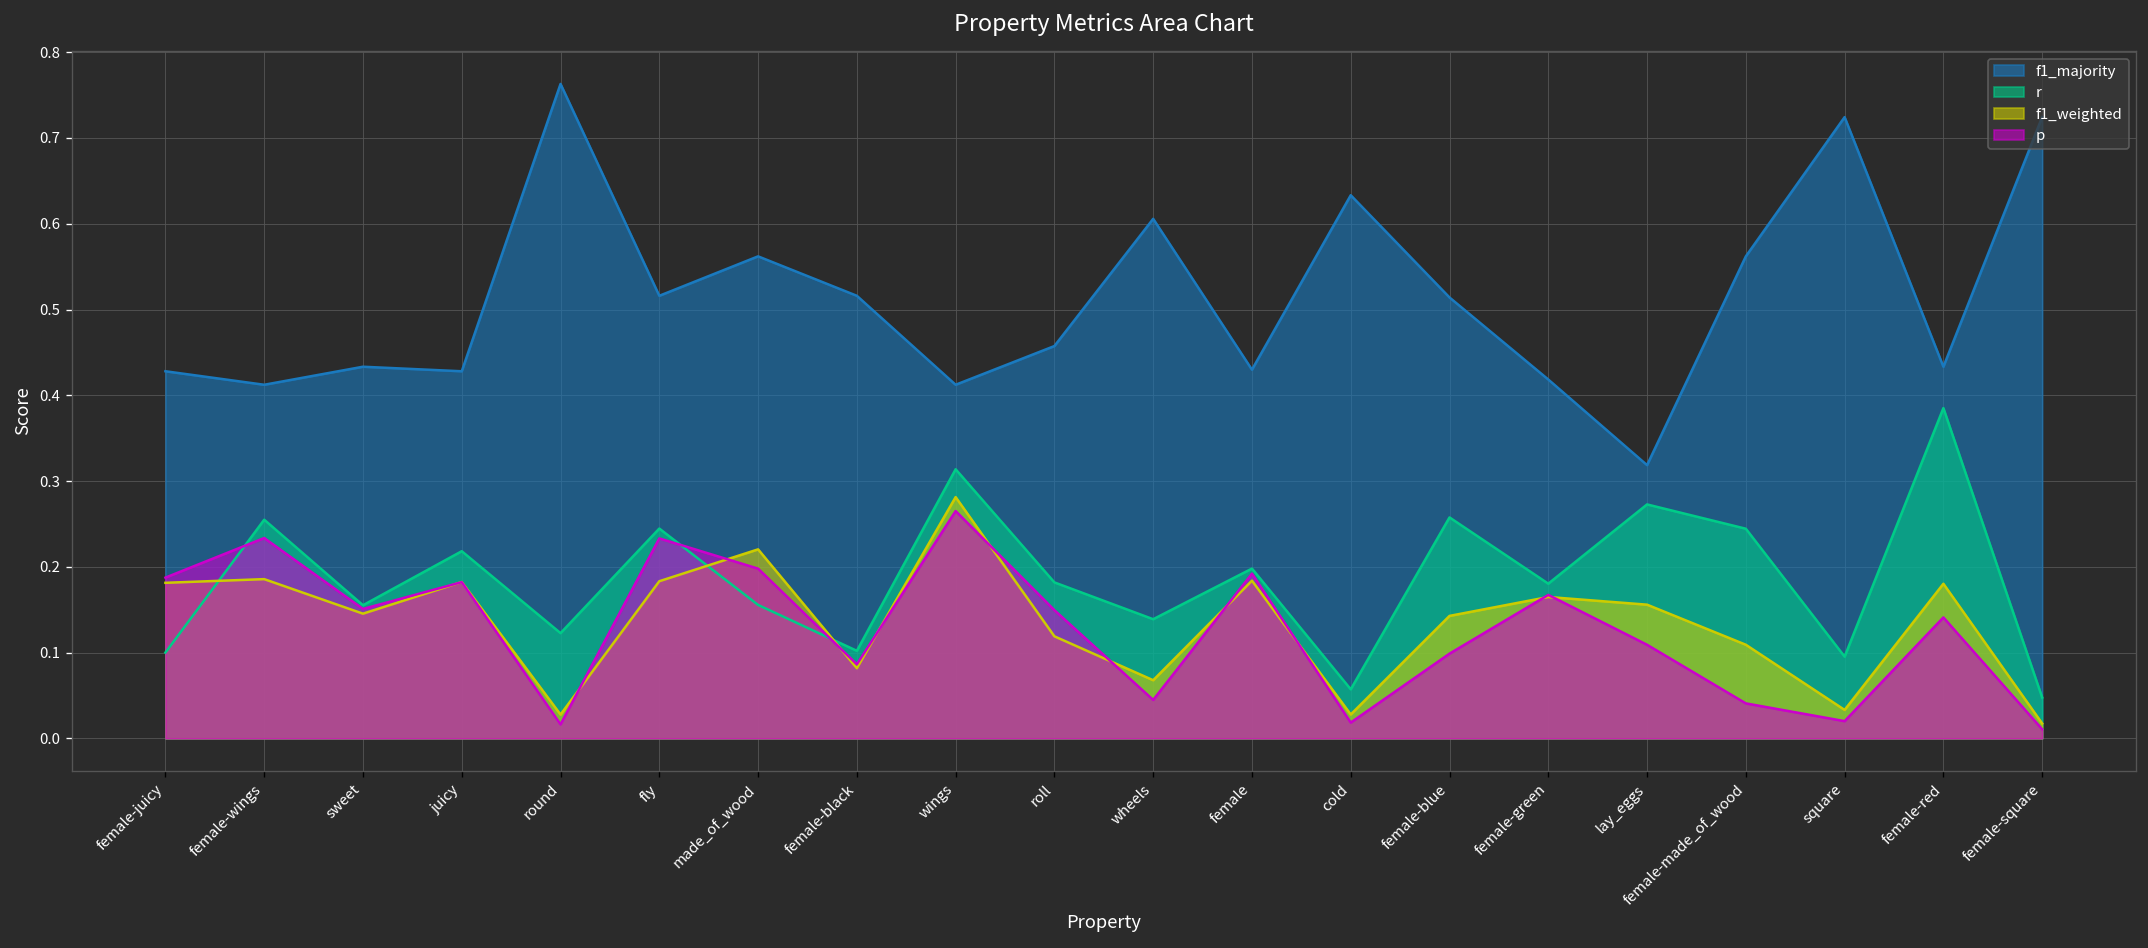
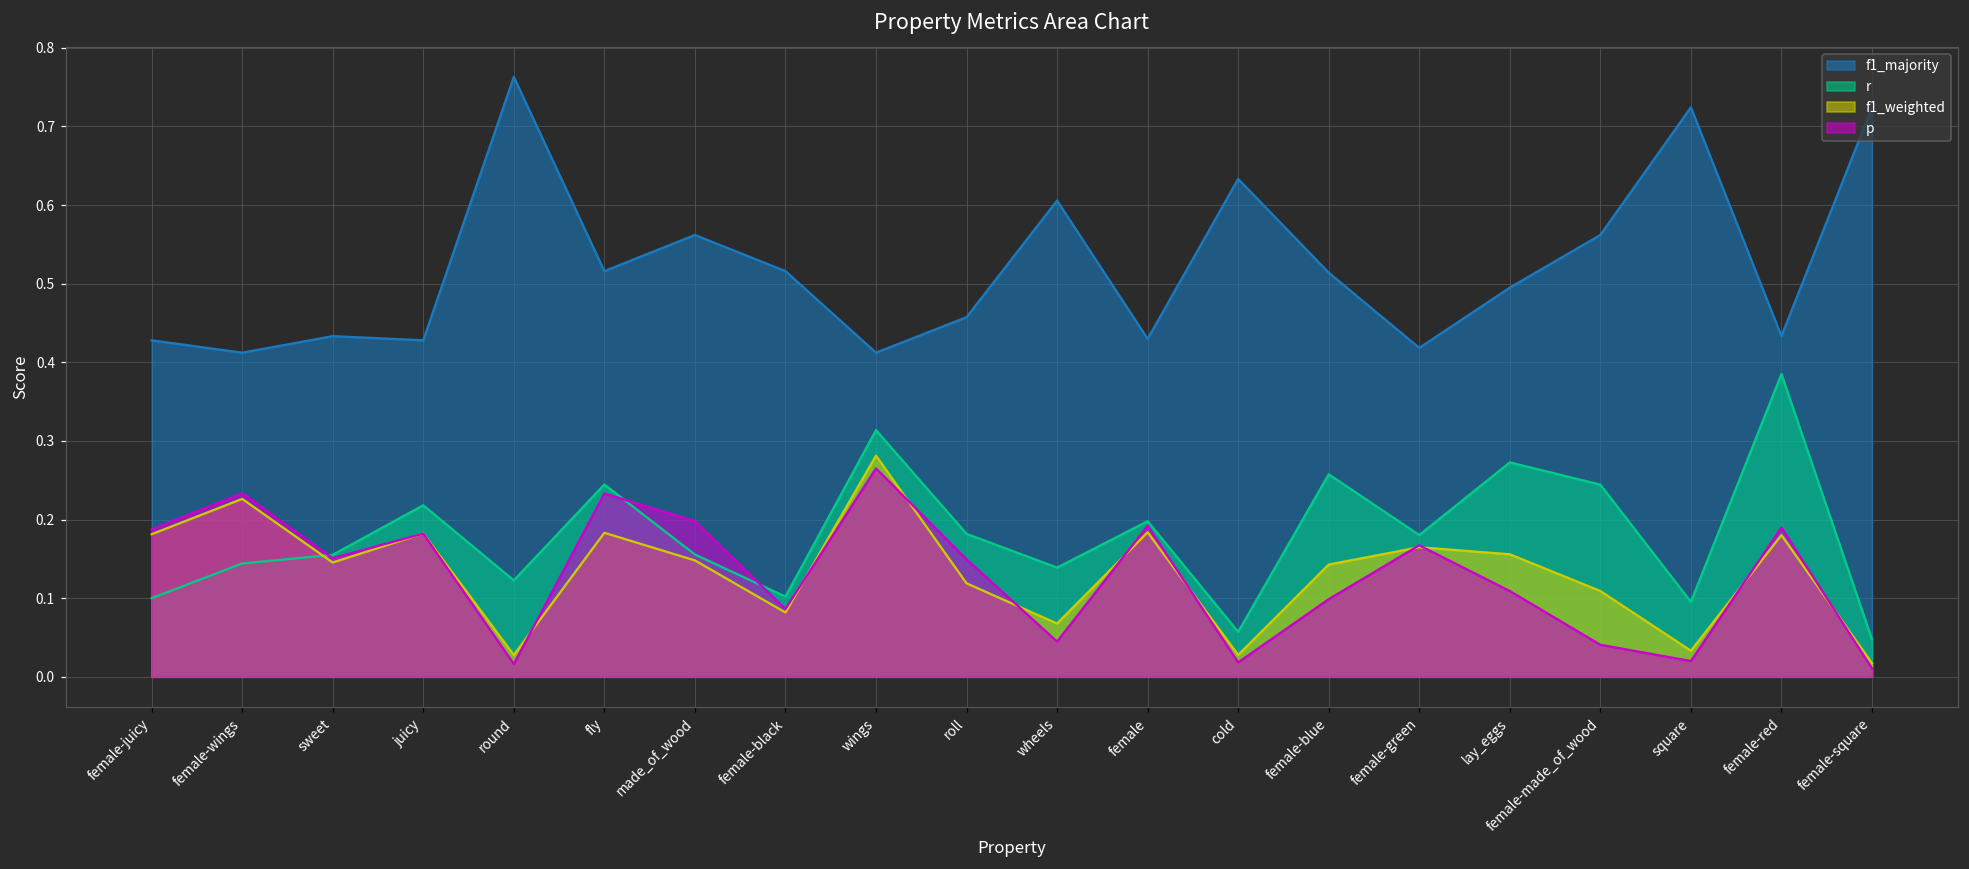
  {
    "f1_majority": {
      "female-juicy": 0.43,
      "female-wings": 0.41,
      "sweet": 0.43,
      "juicy": 0.43,
      "round": 0.76,
      "fly": 0.52,
      "made_of_wood": 0.56,
      "female-black": 0.52,
      "wings": 0.41,
      "roll": 0.46,
      "wheels": 0.61,
      "female": 0.43,
      "cold": 0.63,
      "female-blue": 0.51,
      "female-green": 0.42,
-     "lay_eggs": 0.32,
+     "lay_eggs": 0.49,
      "female-made_of_wood": 0.56,
      "square": 0.72,
      "female-red": 0.43
    },
    "r": {
      "female-juicy": 0.10,
-     "female-wings": 0.25,
+     "female-wings": 0.14,
      "sweet": 0.16,
      "juicy": 0.22,
      "round": 0.12,
      "fly": 0.24,
      "made_of_wood": 0.16,
      "female-black": 0.10,
      "wings": 0.31,
      "roll": 0.18,
      "wheels": 0.14,
      "female": 0.20,
      "cold": 0.06,
      "female-blue": 0.26,
      "female-green": 0.18,
      "lay_eggs": 0.27,
      "female-made_of_wood": 0.24,
      "square": 0.10,
      "female-red": 0.39,
      "female-square": 0.05
    },
    "f1_weighted": {
      "female-juicy": 0.18,
-     "female-wings": 0.19,
+     "female-wings": 0.23,
      "sweet": 0.15,
      "round": 0.03,
      "fly": 0.18,
-     "made_of_wood": 0.22,
+     "made_of_wood": 0.15,
      "female-black": 0.08,
      "wings": 0.28,
      "roll": 0.12,
      "wheels": 0.07,
      "female": 0.18,
      "cold": 0.03,
      "female-blue": 0.14,
      "lay_eggs": 0.16,
      "female-made_of_wood": 0.11,
      "square": 0.03,
      "female-red": 0.18,
      "female-square": 0.02
    },
    "p": {
      "female-juicy": 0.19,
      "female-wings": 0.23,
      "sweet": 0.15,
      "round": 0.02,
      "fly": 0.23,
      "made_of_wood": 0.20,
      "female-black": 0.09,
      "wings": 0.27,
      "roll": 0.15,
      "wheels": 0.04,
      "female": 0.19,
      "cold": 0.02,
      "female-blue": 0.10,
      "lay_eggs": 0.11,
      "female-made_of_wood": 0.04,
      "square": 0.02,
-     "female-red": 0.14,
+     "female-red": 0.19,
      "female-square": 0.01
    }
  }
